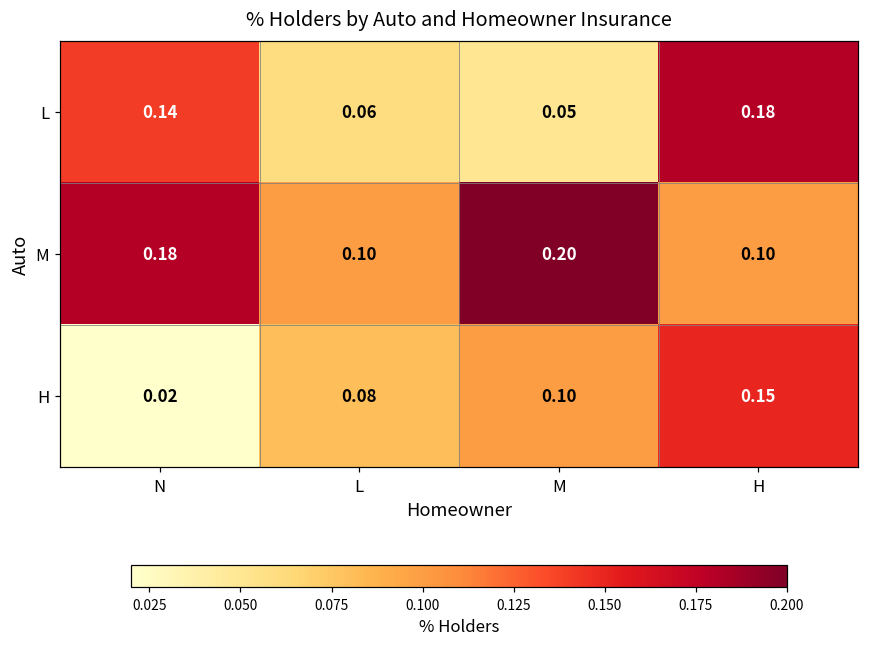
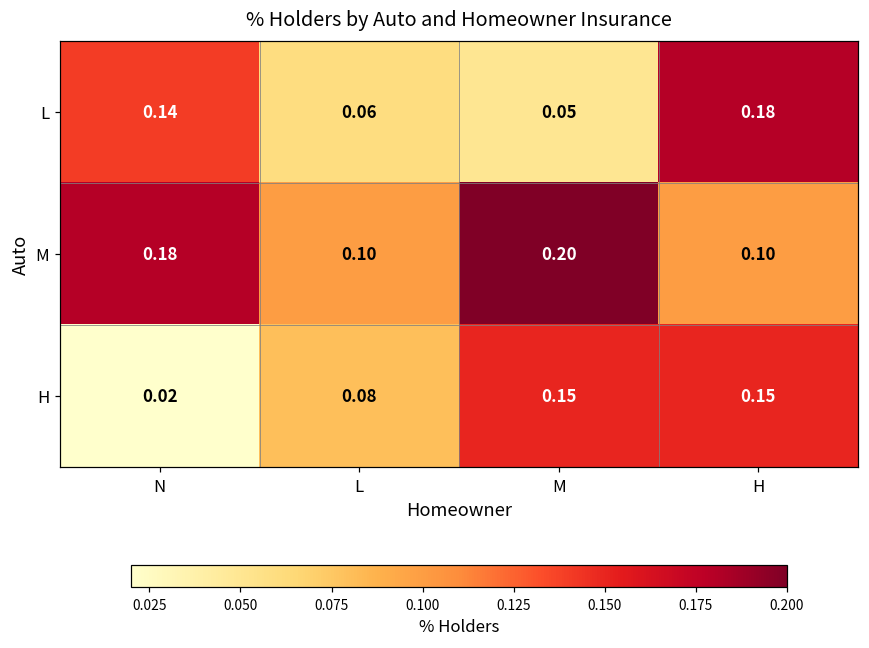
  {
    "L": {
      "N": 0.14,
      "L": 0.06,
      "M": 0.05,
      "H": 0.18
    },
    "M": {
      "N": 0.18,
      "L": 0.10,
      "M": 0.20,
      "H": 0.10
    },
    "H": {
      "N": 0.02,
      "L": 0.08,
-     "M": 0.10,
+     "M": 0.15,
      "H": 0.15
    }
  }
